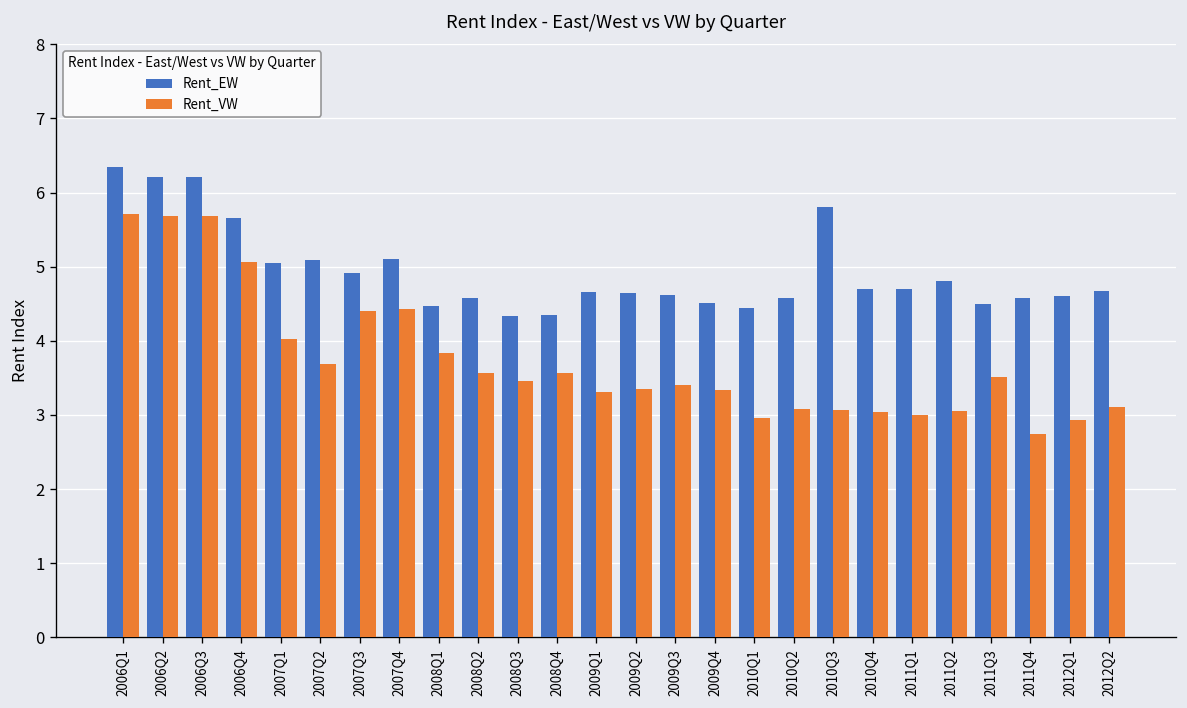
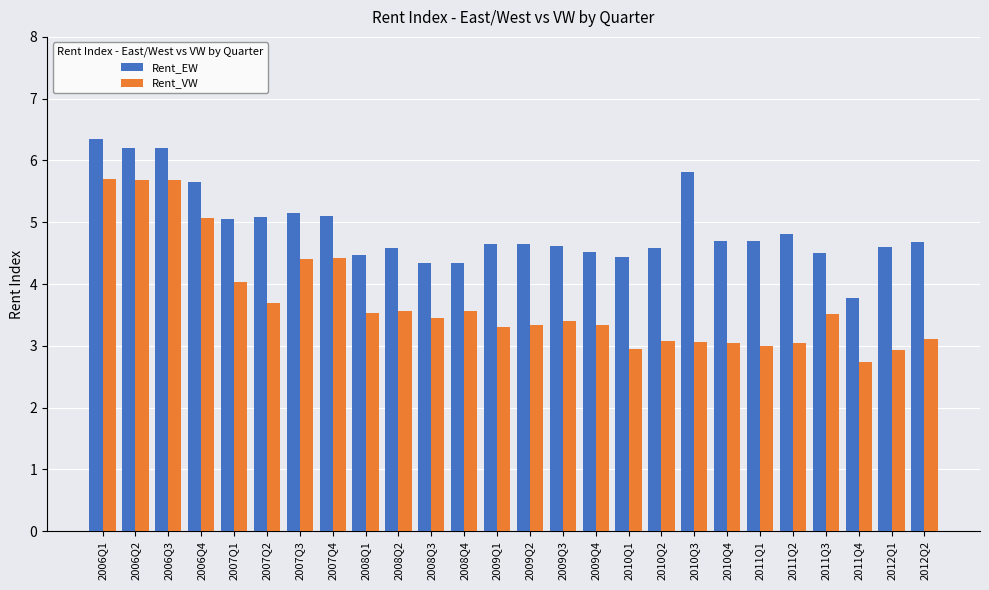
  {
    "Rent_EW": {
      "2006Q1": 6.3,
      "2006Q2": 6.2,
      "2006Q3": 6.2,
      "2006Q4": 5.7,
      "2007Q1": 5.0,
      "2007Q2": 5.1,
-     "2007Q3": 4.9,
+     "2007Q3": 5.1,
      "2007Q4": 5.1,
      "2008Q1": 4.5,
      "2008Q2": 4.6,
      "2008Q3": 4.3,
      "2008Q4": 4.3,
      "2009Q1": 4.7,
      "2009Q2": 4.7,
      "2009Q3": 4.6,
      "2009Q4": 4.5,
      "2010Q1": 4.4,
      "2010Q2": 4.6,
      "2010Q3": 5.8,
      "2010Q4": 4.7,
      "2011Q1": 4.7,
      "2011Q2": 4.8,
      "2011Q3": 4.5,
-     "2011Q4": 4.6,
+     "2011Q4": 3.8,
      "2012Q1": 4.6,
      "2012Q2": 4.7
    },
    "Rent_VW": {
      "2006Q1": 5.7,
      "2006Q2": 5.7,
      "2006Q3": 5.7,
      "2006Q4": 5.1,
      "2007Q1": 4.0,
      "2007Q2": 3.7,
      "2007Q3": 4.4,
      "2007Q4": 4.4,
-     "2008Q1": 3.8,
+     "2008Q1": 3.5,
      "2008Q2": 3.6,
      "2008Q3": 3.5,
      "2008Q4": 3.6,
      "2009Q1": 3.3,
      "2009Q2": 3.3,
      "2009Q3": 3.4,
      "2009Q4": 3.3,
      "2010Q1": 3.0,
      "2010Q2": 3.1,
      "2010Q3": 3.1,
      "2010Q4": 3.0,
      "2011Q1": 3.0,
      "2011Q2": 3.0,
      "2011Q3": 3.5,
      "2011Q4": 2.7,
      "2012Q1": 2.9,
      "2012Q2": 3.1
    }
  }
